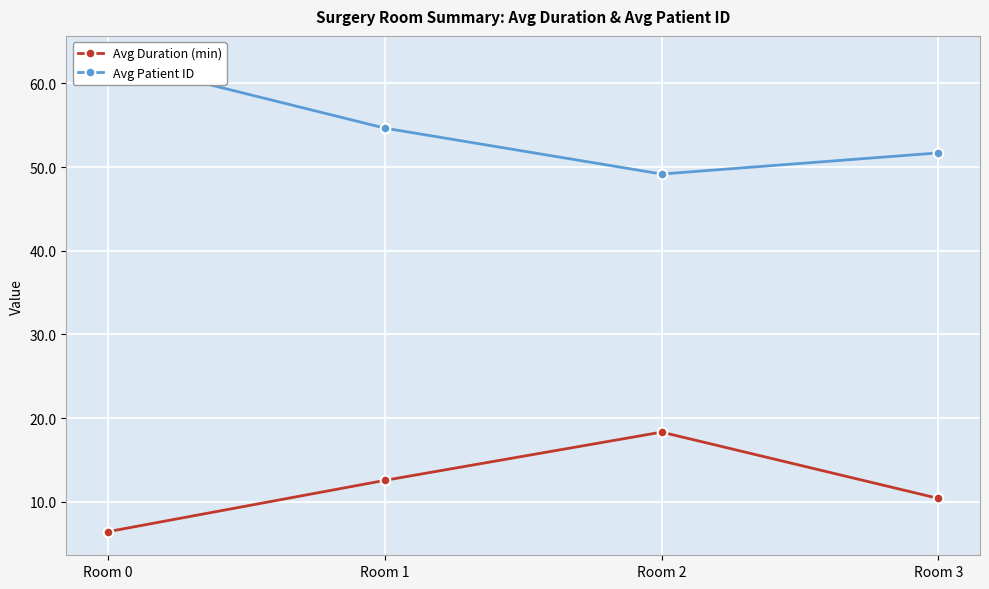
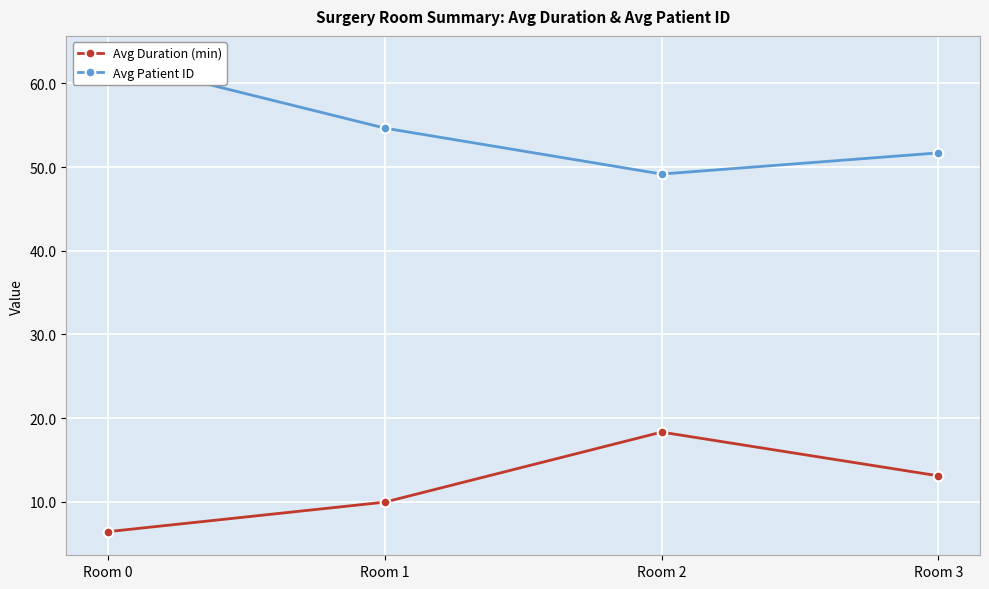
  {
    "Avg Duration (min)": {
      "Room 0": 6,
-     "Room 1": 13,
+     "Room 1": 10,
      "Room 2": 18,
-     "Room 3": 10
+     "Room 3": 13
    },
    "Avg Patient ID": {
      "Room 1": 55,
      "Room 2": 49,
      "Room 3": 52
    }
  }
